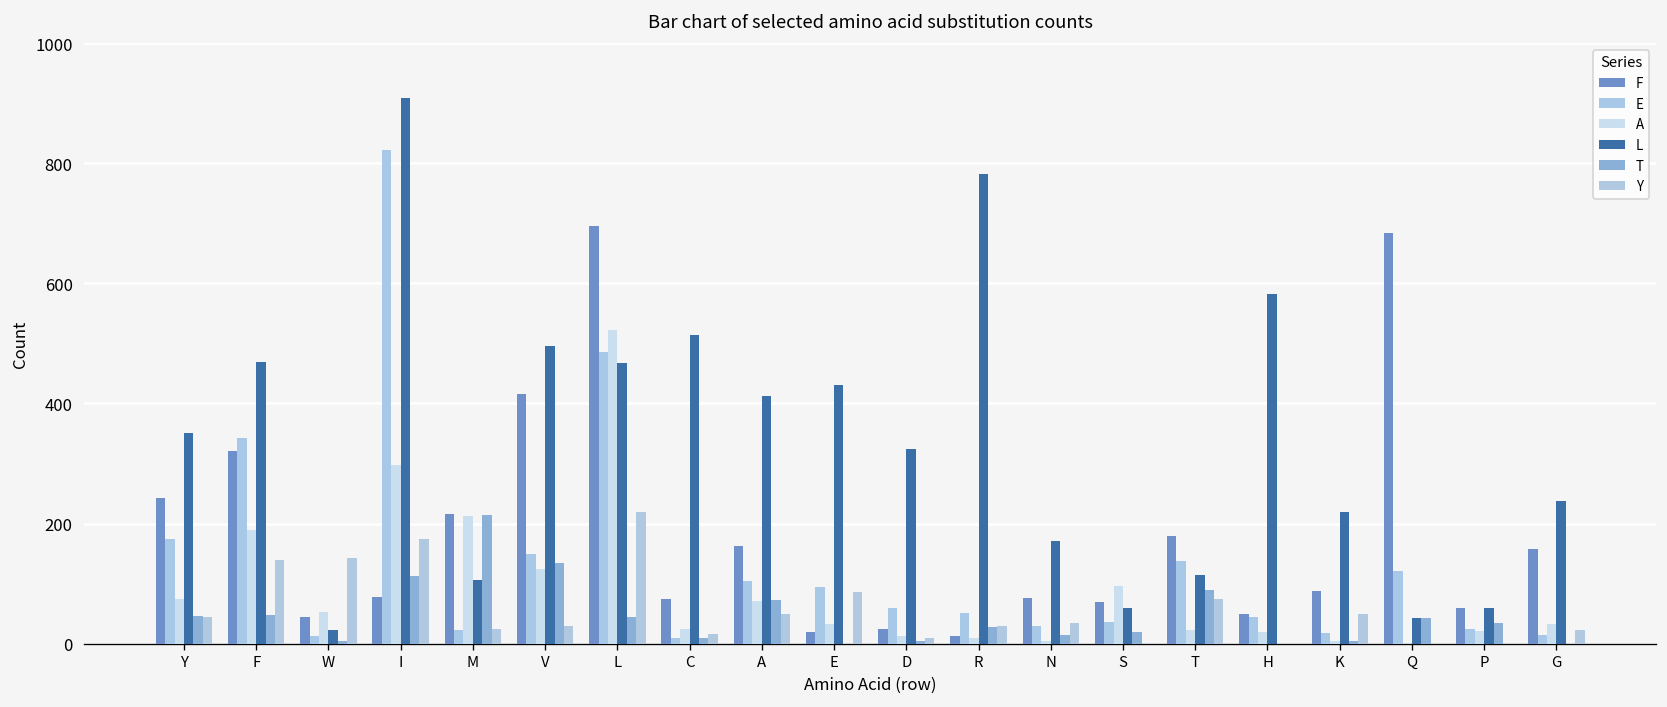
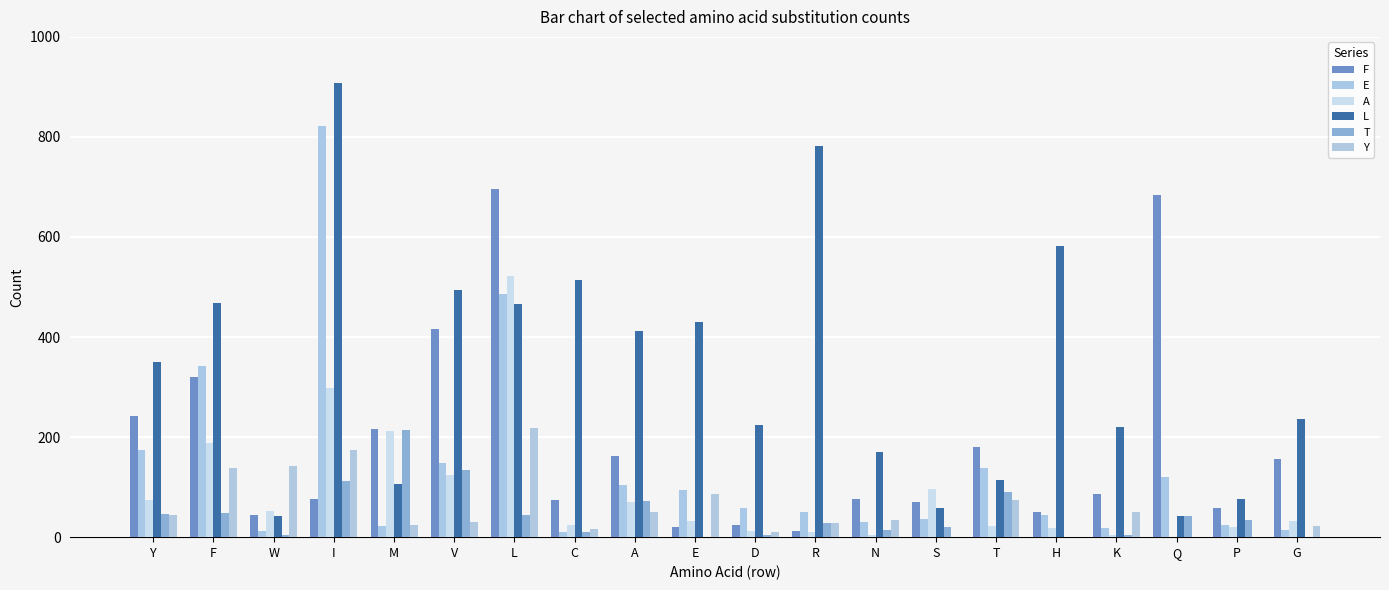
  {
    "L": {
      "Y": 350,
      "F": 470,
-     "W": 20,
+     "W": 40,
      "I": 910,
      "M": 110,
      "V": 500,
      "L": 470,
      "C": 510,
      "A": 410,
      "E": 430,
-     "D": 320,
+     "D": 230,
      "R": 780,
      "N": 170,
      "S": 60,
      "T": 110,
      "H": 580,
      "K": 220,
      "Q": 40,
-     "P": 60,
+     "P": 80,
      "G": 240
    }
  }
